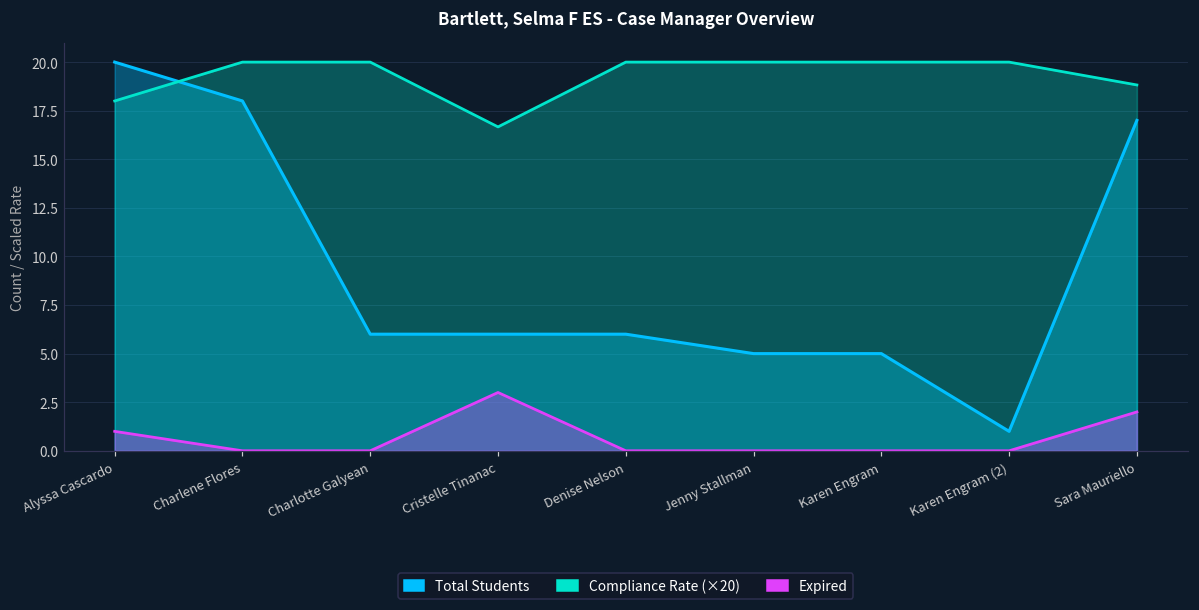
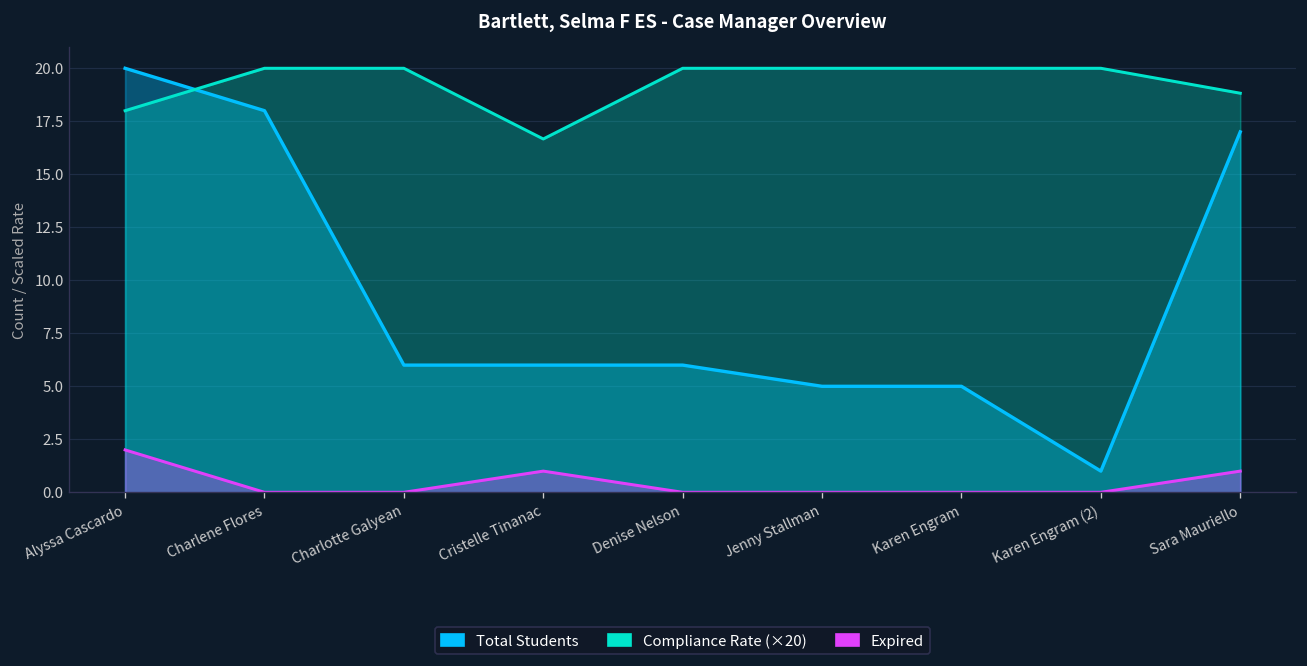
  {
    "Expired": {
-     "Alyssa Cascardo": 1,
+     "Alyssa Cascardo": 2,
      "Charlene Flores": 0,
      "Charlotte Galyean": 0,
-     "Cristelle Tinanac": 3,
+     "Cristelle Tinanac": 1,
      "Denise Nelson": 0,
      "Jenny Stallman": 0,
      "Karen Engram": 0,
      "Karen Engram (2)": 0,
-     "Sara Mauriello": 2
+     "Sara Mauriello": 1
    }
  }
